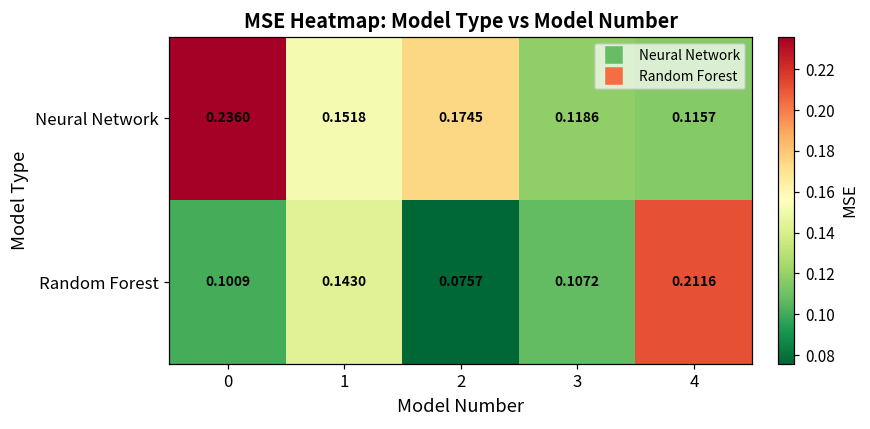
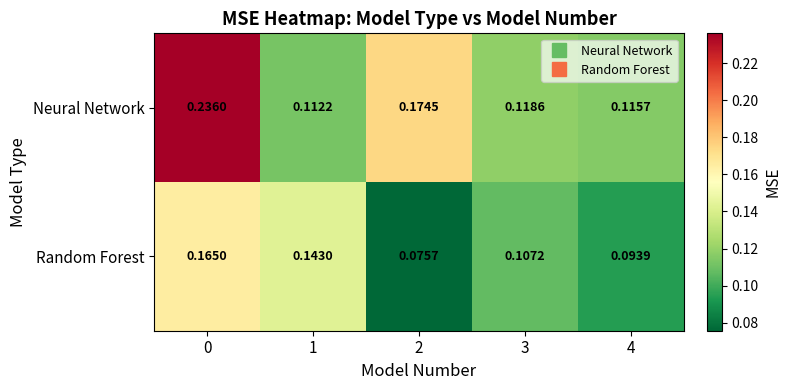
  {
    "Neural Network": {
      "0": 0.2360,
-     "1": 0.1518,
+     "1": 0.1122,
      "2": 0.1745,
      "3": 0.1186,
      "4": 0.1157
    },
    "Random Forest": {
-     "0": 0.1009,
+     "0": 0.1650,
      "1": 0.1430,
      "2": 0.0757,
      "3": 0.1072,
-     "4": 0.2116
+     "4": 0.0939
    }
  }
